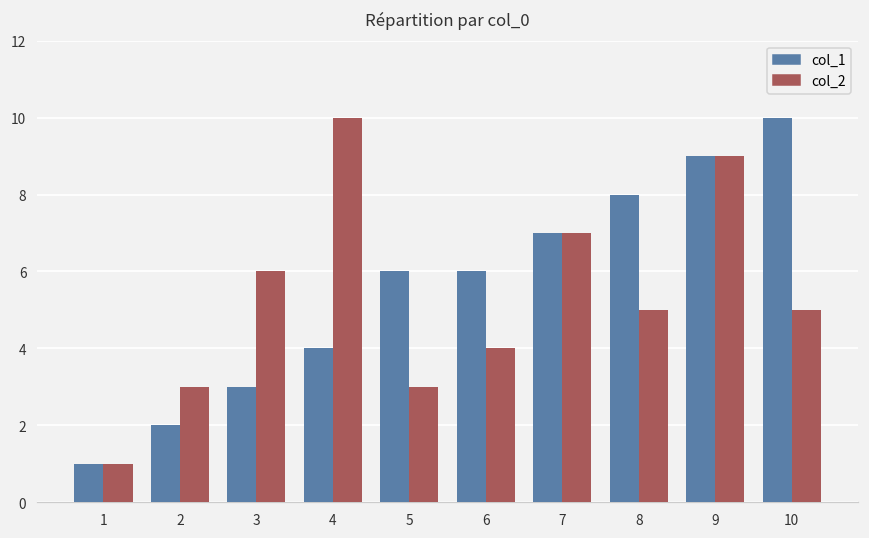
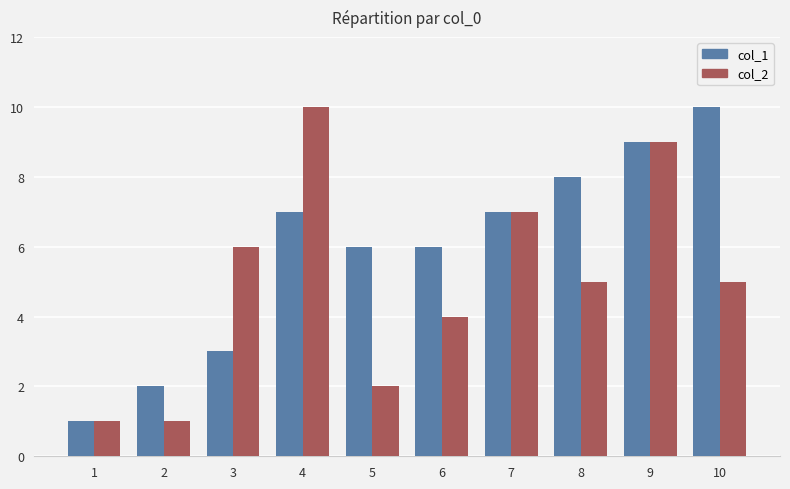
  {
    "col_1": {
      "1": 1,
      "2": 2,
      "3": 3,
-     "4": 4,
+     "4": 7,
      "5": 6,
      "6": 6,
      "7": 7,
      "8": 8,
      "9": 9,
      "10": 10
    },
    "col_2": {
      "1": 1,
-     "2": 3,
+     "2": 1,
      "3": 6,
      "4": 10,
-     "5": 3,
+     "5": 2,
      "6": 4,
      "7": 7,
      "8": 5,
      "9": 9,
      "10": 5
    }
  }
